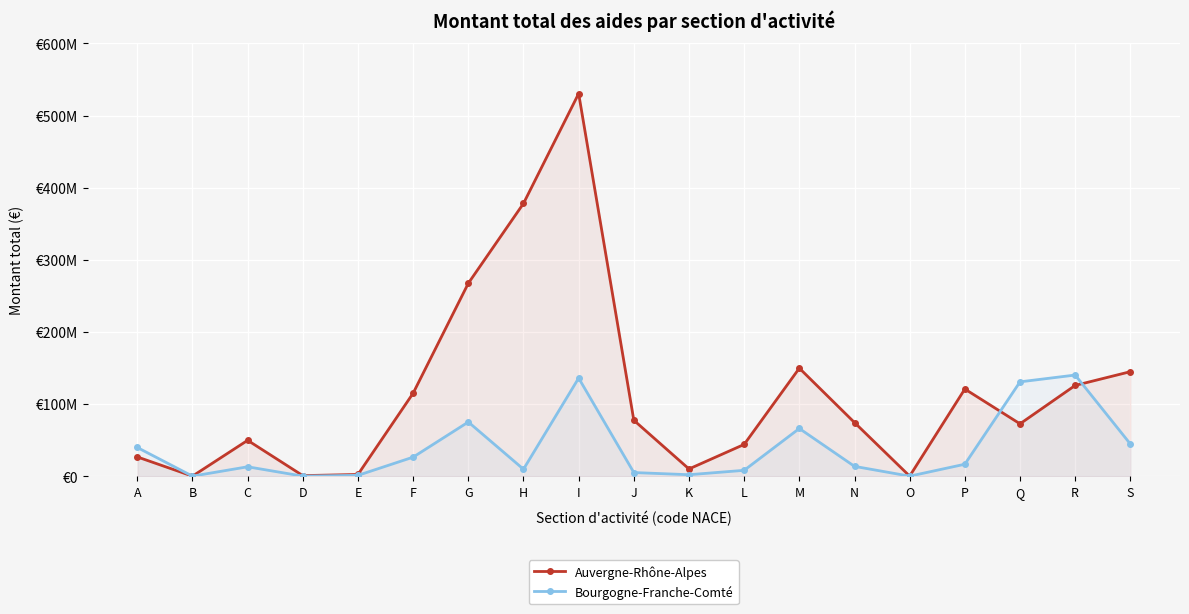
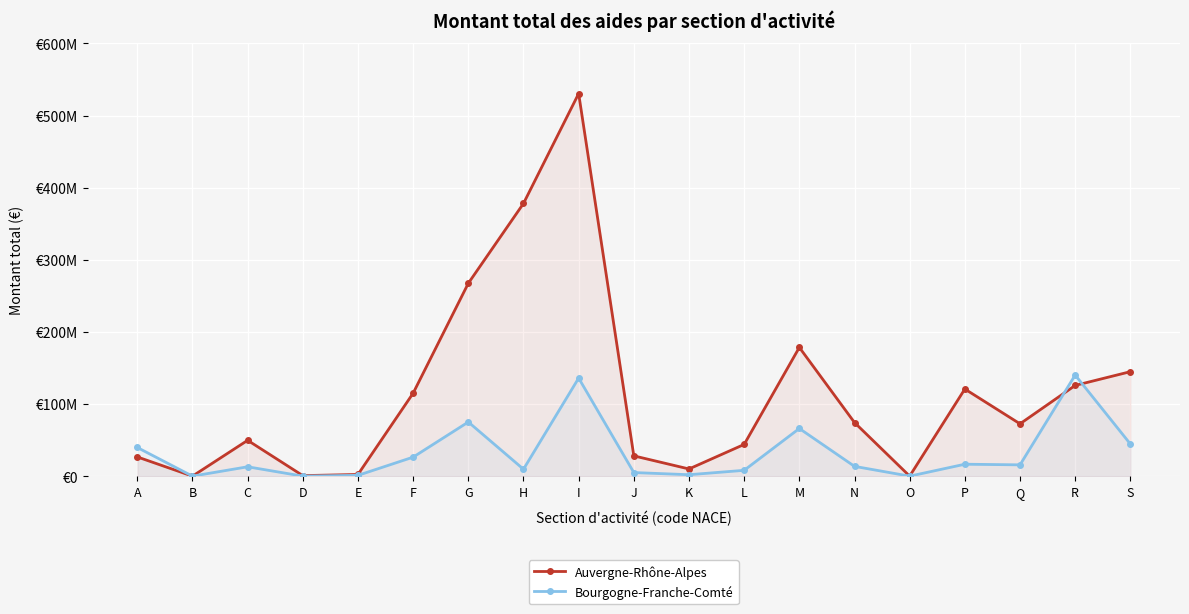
  {
    "Auvergne-Rhône-Alpes": {
      "A": "€30000000",
      "C": "€50000000",
      "F": "€120000000",
      "G": "€270000000",
      "H": "€380000000",
      "I": "€530000000",
-     "J": "€80000000",
+     "J": "€30000000",
      "K": "€10000000",
      "L": "€40000000",
-     "M": "€150000000",
+     "M": "€180000000",
      "N": "€70000000",
      "P": "€120000000",
      "Q": "€70000000",
      "R": "€130000000",
      "S": "€140000000"
    },
    "Bourgogne-Franche-Comté": {
      "A": "€40000000",
      "C": "€10000000",
      "F": "€30000000",
      "G": "€80000000",
      "H": "€10000000",
      "I": "€140000000",
      "J": "€10000000",
      "K": "€0",
      "L": "€10000000",
      "M": "€70000000",
      "N": "€10000000",
      "P": "€20000000",
-     "Q": "€130000000",
+     "Q": "€20000000",
      "R": "€140000000",
      "S": "€40000000"
    }
  }
